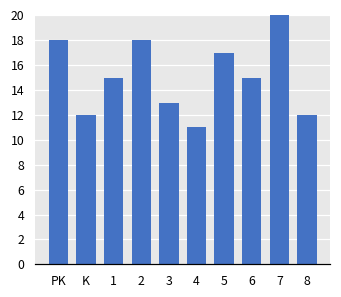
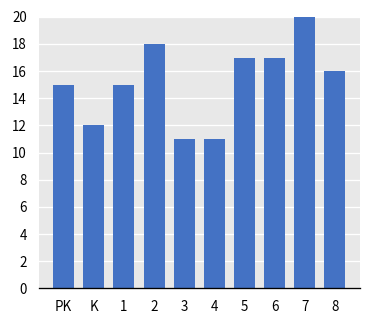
  {
-   "PK": 18,
+   "PK": 15,
    "K": 12,
    "1": 15,
    "2": 18,
-   "3": 13,
+   "3": 11,
    "4": 11,
    "5": 17,
-   "6": 15,
+   "6": 17,
    "7": 20,
-   "8": 12
+   "8": 16
  }
